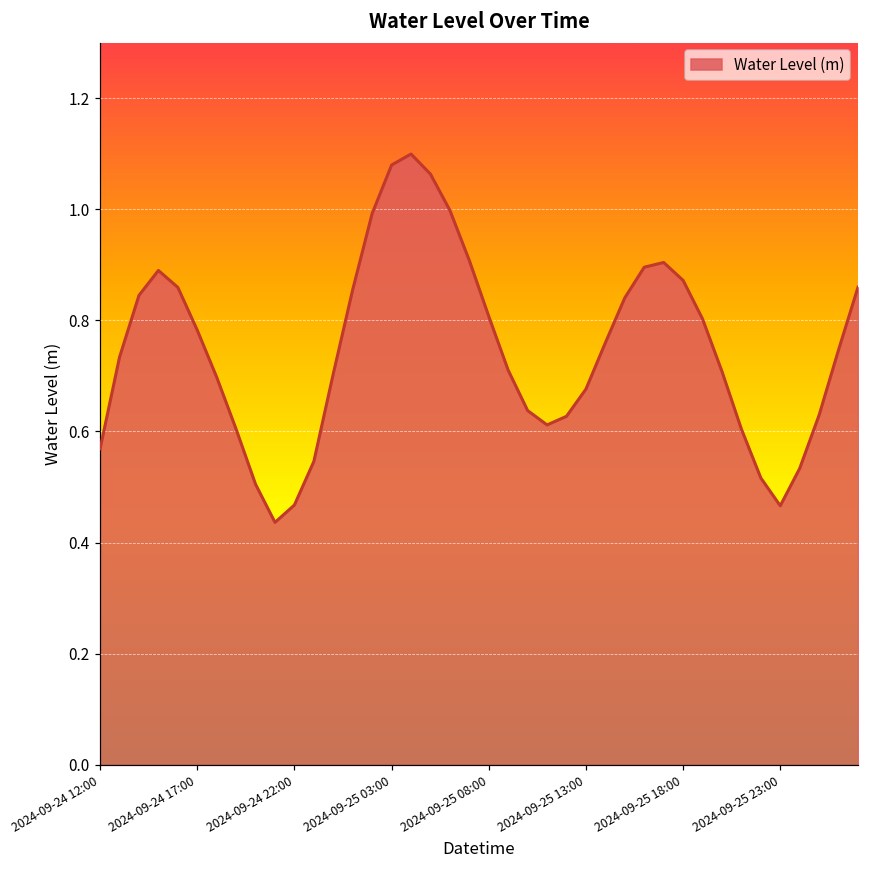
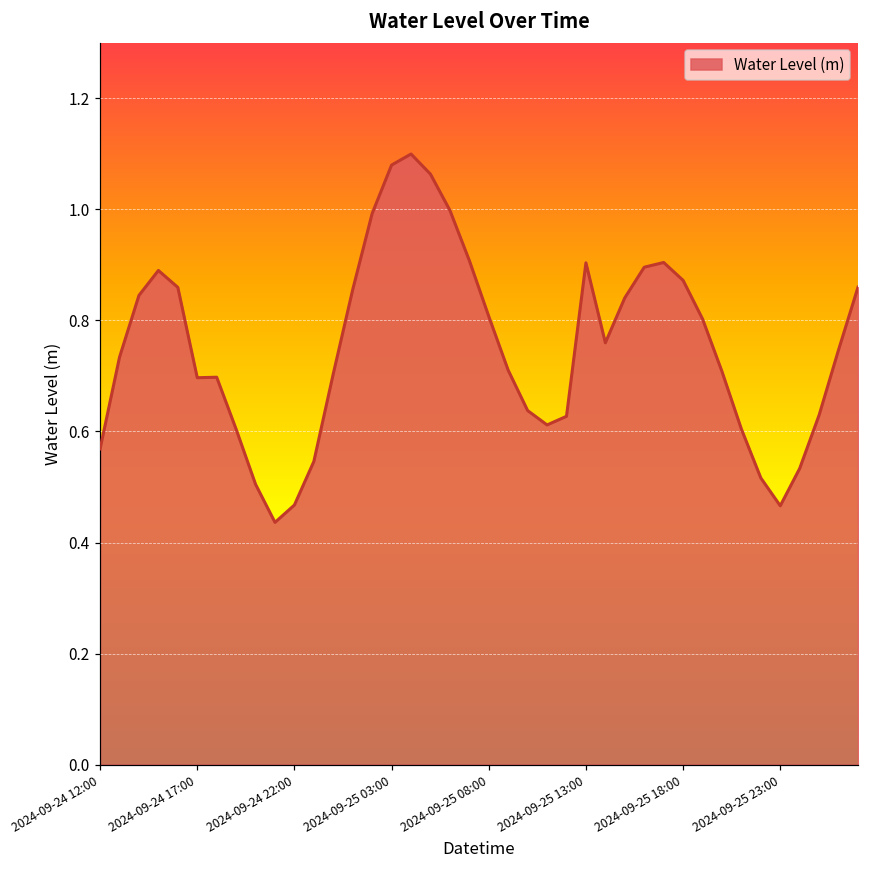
  {
    "2024-09-24 12:00": 0.57,
-   "2024-09-24 17:00": 0.78,
+   "2024-09-24 17:00": 0.70,
    "2024-09-24 22:00": 0.47,
    "2024-09-25 03:00": 1.08,
    "2024-09-25 08:00": 0.81,
-   "2024-09-25 13:00": 0.68,
+   "2024-09-25 13:00": 0.90,
    "2024-09-25 18:00": 0.87,
    "2024-09-25 23:00": 0.47
  }
